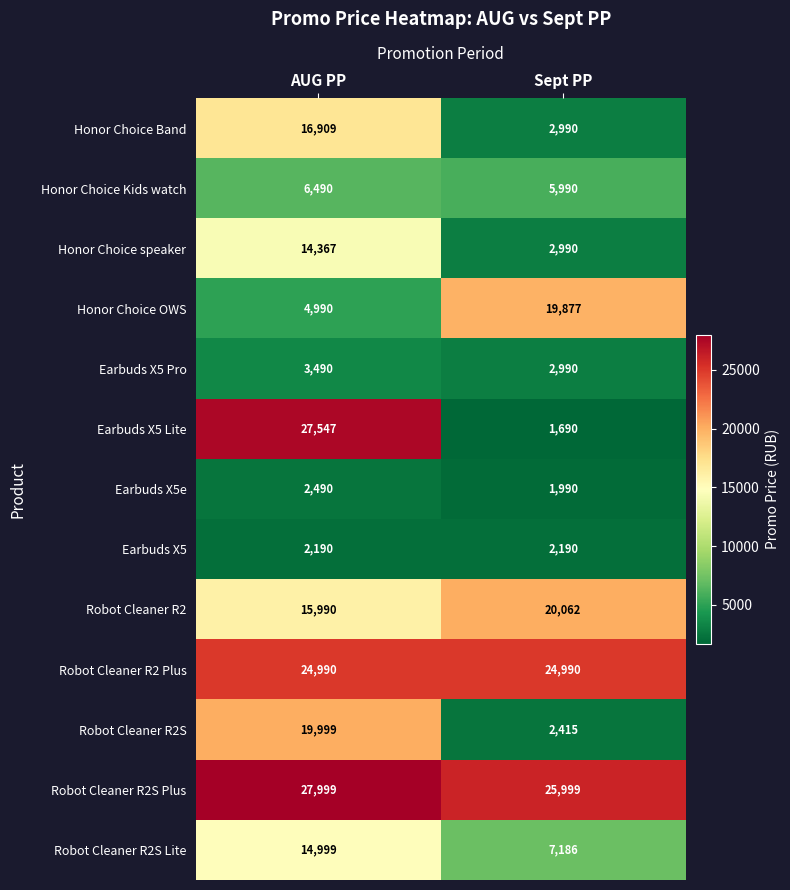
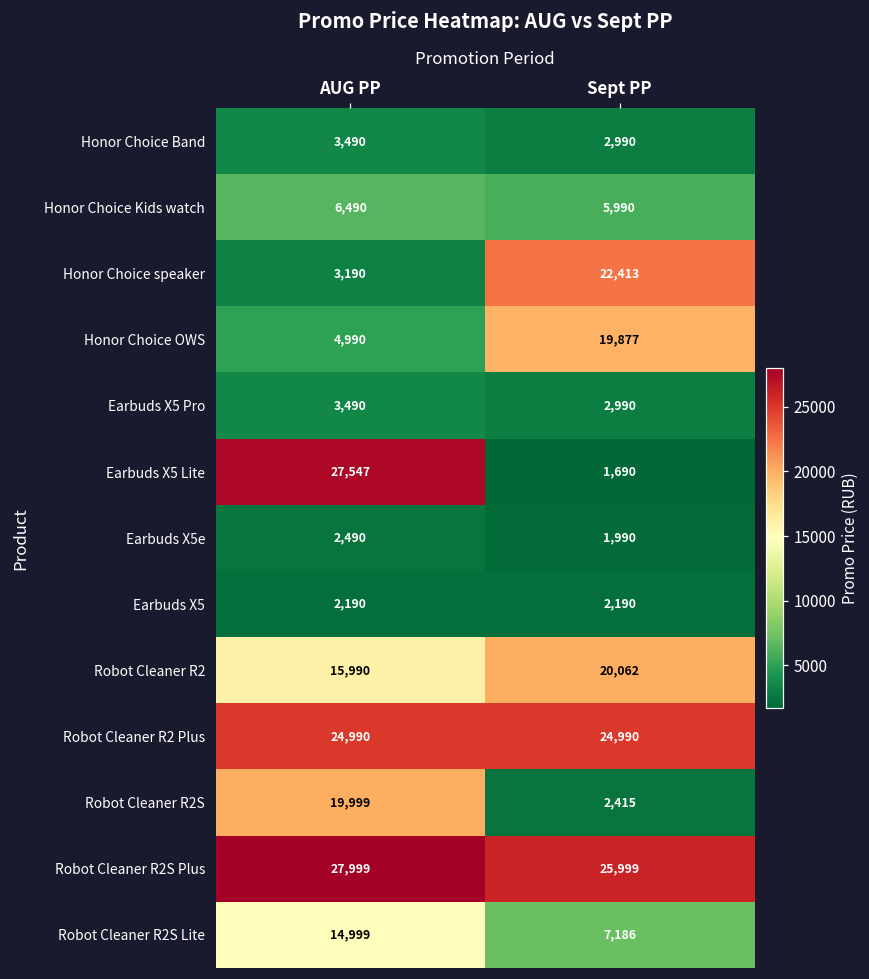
  {
    "Honor Choice Band": {
-     "AUG PP": "16,909",
+     "AUG PP": "3,490",
      "Sept PP": "2,990"
    },
    "Honor Choice Kids watch": {
      "AUG PP": "6,490",
      "Sept PP": "5,990"
    },
    "Honor Choice speaker": {
-     "AUG PP": "14,367",
-     "Sept PP": "2,990"
+     "AUG PP": "3,190",
+     "Sept PP": "22,413"
    },
    "Honor Choice OWS": {
      "AUG PP": "4,990",
      "Sept PP": "19,877"
    },
    "Earbuds X5 Pro": {
      "AUG PP": "3,490",
      "Sept PP": "2,990"
    },
    "Earbuds X5 Lite": {
      "AUG PP": "27,547",
      "Sept PP": "1,690"
    },
    "Earbuds X5e": {
      "AUG PP": "2,490",
      "Sept PP": "1,990"
    },
    "Earbuds X5": {
      "AUG PP": "2,190",
      "Sept PP": "2,190"
    },
    "Robot Cleaner R2": {
      "AUG PP": "15,990",
      "Sept PP": "20,062"
    },
    "Robot Cleaner R2 Plus": {
      "AUG PP": "24,990",
      "Sept PP": "24,990"
    },
    "Robot Cleaner R2S": {
      "AUG PP": "19,999",
      "Sept PP": "2,415"
    },
    "Robot Cleaner R2S Plus": {
      "AUG PP": "27,999",
      "Sept PP": "25,999"
    },
    "Robot Cleaner R2S Lite": {
      "AUG PP": "14,999",
      "Sept PP": "7,186"
    }
  }
